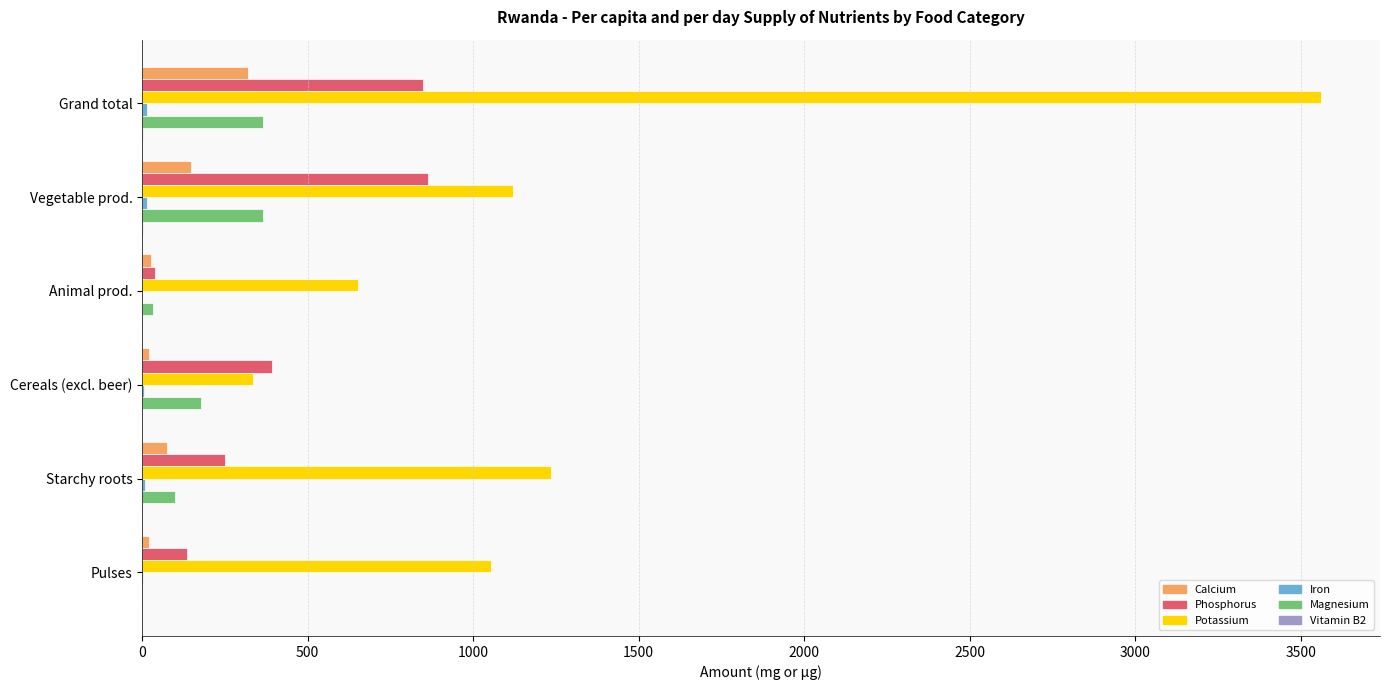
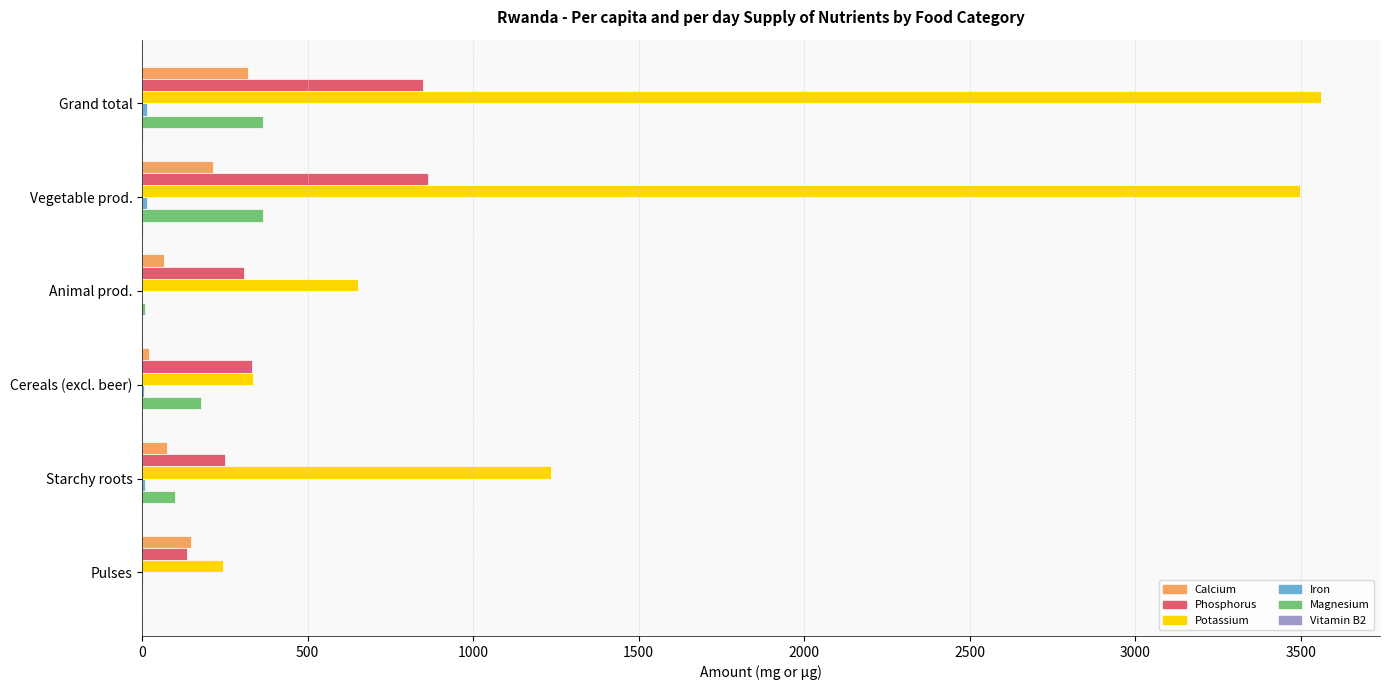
  {
    "Calcium": {
      "Grand total": 320,
-     "Vegetable prod.": 150,
-     "Animal prod.": 30,
+     "Vegetable prod.": 210,
+     "Animal prod.": 70,
      "Cereals (excl. beer)": 20,
      "Starchy roots": 70,
-     "Pulses": 20
+     "Pulses": 150
    },
    "Phosphorus": {
      "Grand total": 850,
      "Vegetable prod.": 860,
-     "Animal prod.": 40,
-     "Cereals (excl. beer)": 390,
+     "Animal prod.": 310,
+     "Cereals (excl. beer)": 330,
      "Starchy roots": 250,
      "Pulses": 140
    },
    "Potassium": {
      "Grand total": 3560,
-     "Vegetable prod.": 1120,
+     "Vegetable prod.": 3500,
      "Animal prod.": 650,
      "Cereals (excl. beer)": 340,
      "Starchy roots": 1240,
-     "Pulses": 1050
+     "Pulses": 240
    },
    "Magnesium": {
      "Grand total": 370,
      "Vegetable prod.": 370,
-     "Animal prod.": 30,
+     "Animal prod.": 10,
      "Cereals (excl. beer)": 180,
      "Starchy roots": 100,
      "Pulses": 0
    }
  }
